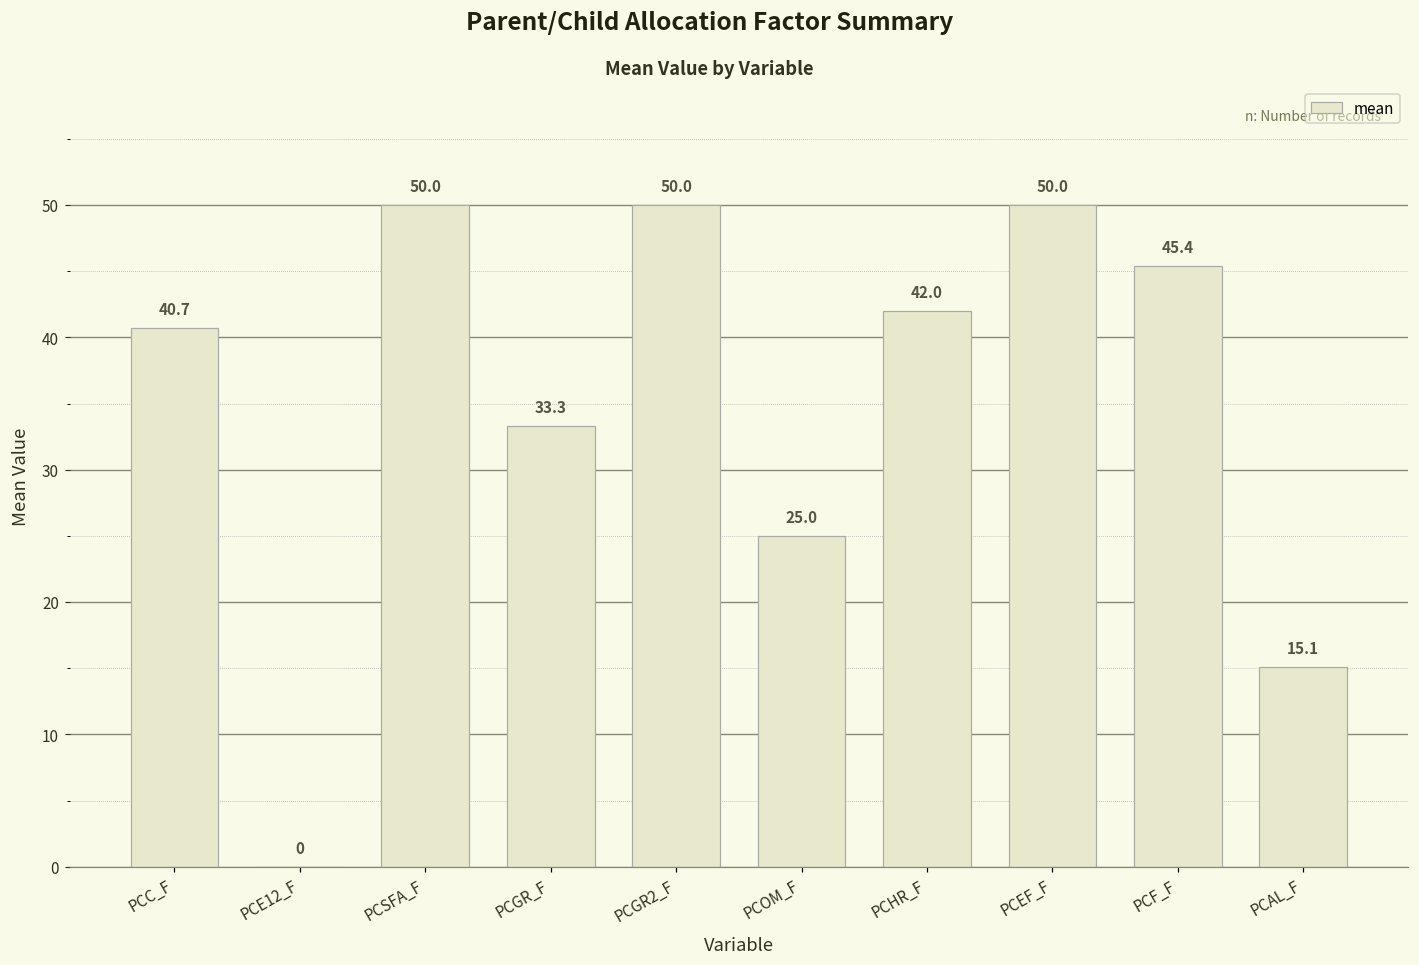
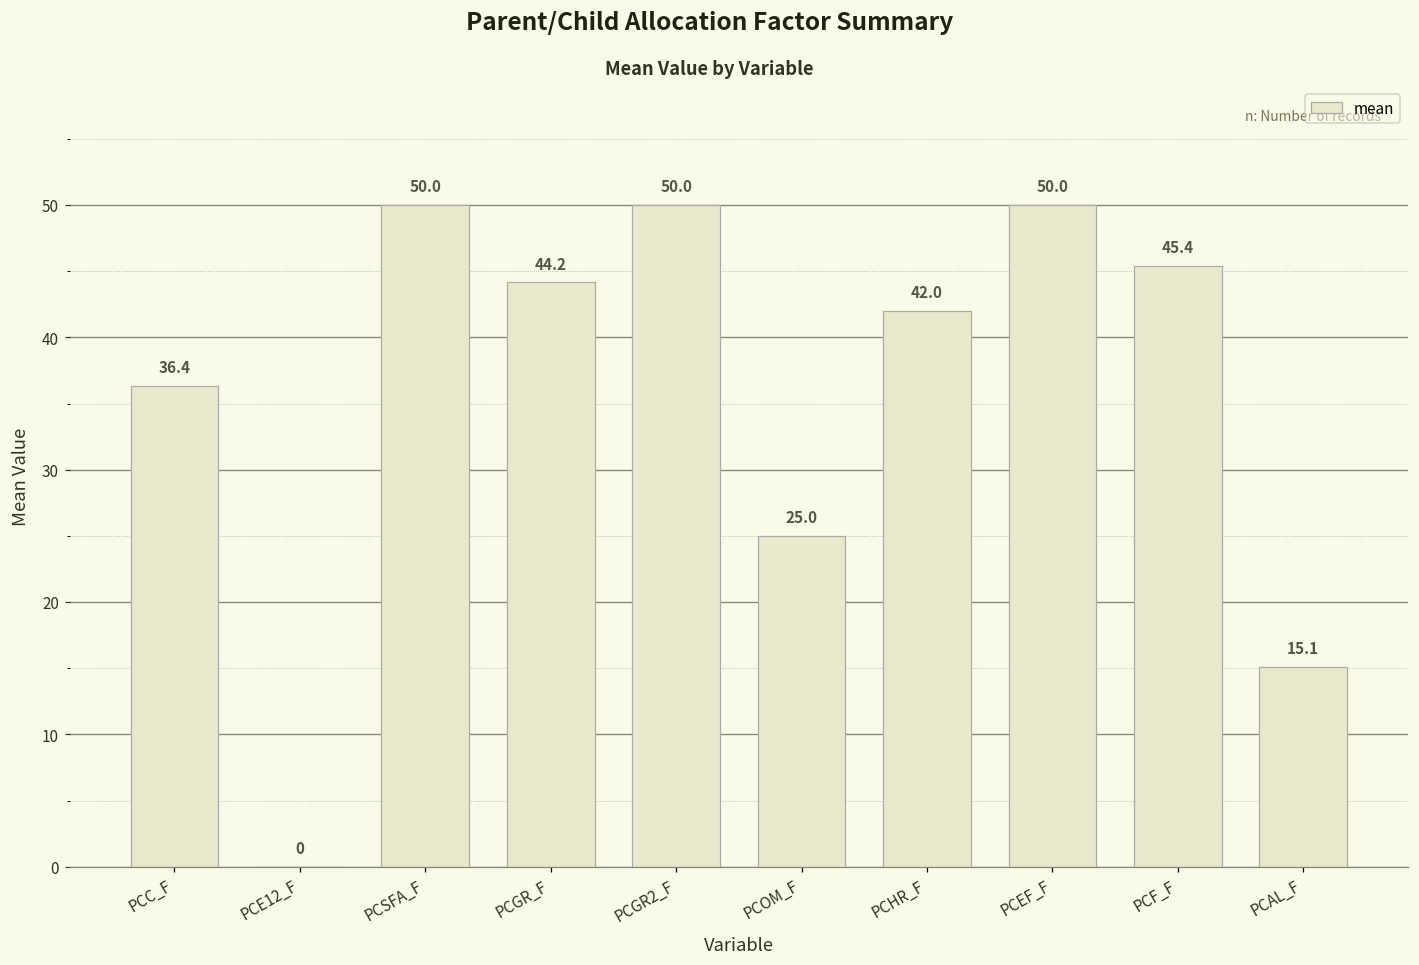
  {
-   "PCC_F": 40.7,
+   "PCC_F": 36.4,
    "PCE12_F": 0,
    "PCSFA_F": 50.0,
-   "PCGR_F": 33.3,
+   "PCGR_F": 44.2,
    "PCGR2_F": 50.0,
    "PCOM_F": 25.0,
    "PCHR_F": 42.0,
    "PCEF_F": 50.0,
    "PCF_F": 45.4,
    "PCAL_F": 15.1
  }
